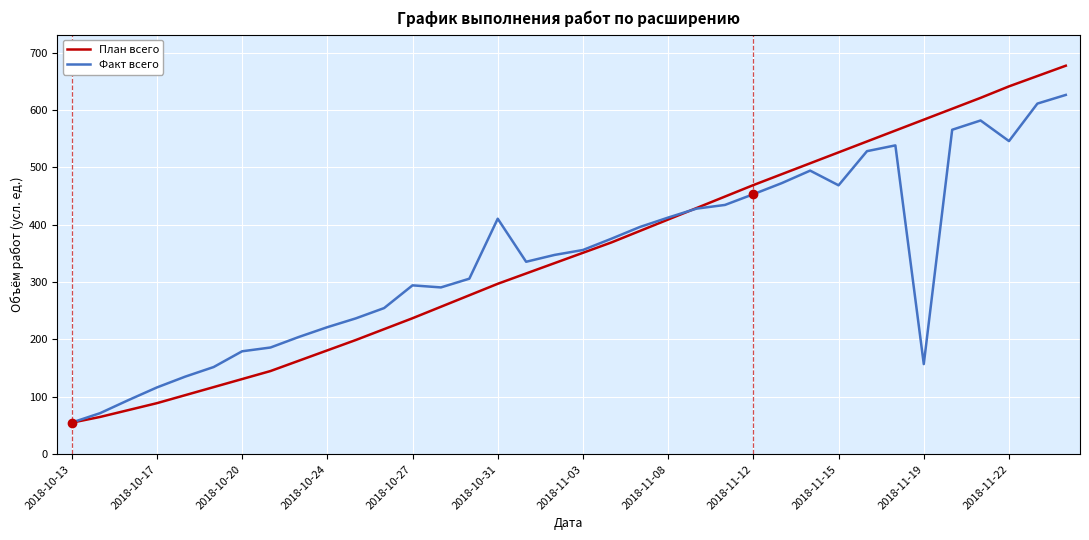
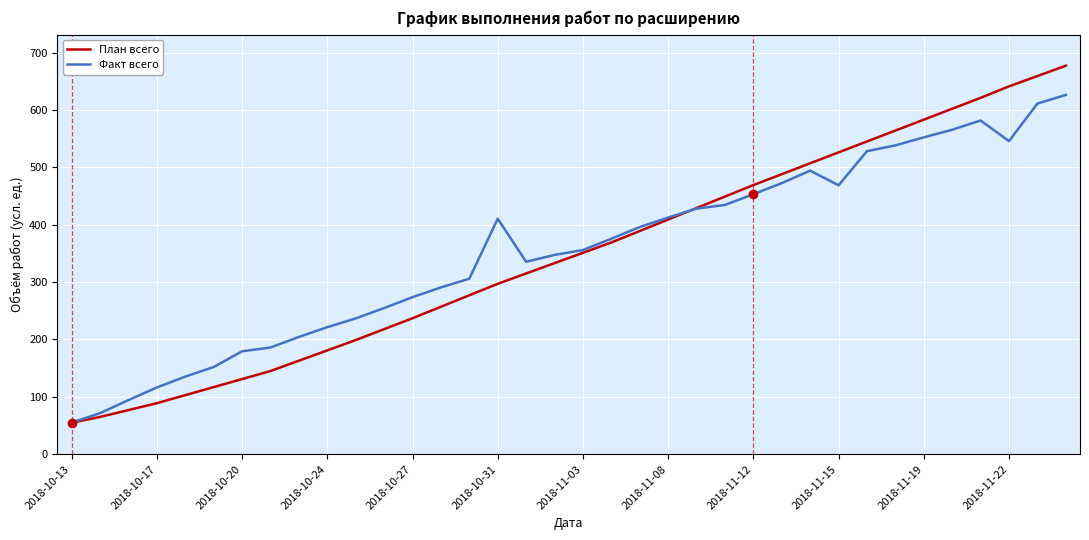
  {
    "Факт всего": {
      "2018-10-17": 120,
      "2018-10-20": 180,
      "2018-10-24": 220,
-     "2018-10-27": 290,
+     "2018-10-27": 270,
      "2018-10-31": 410,
      "2018-11-03": 360,
      "2018-11-15": 470,
-     "2018-11-19": 160,
+     "2018-11-19": 550,
      "2018-11-22": 550
    }
  }
